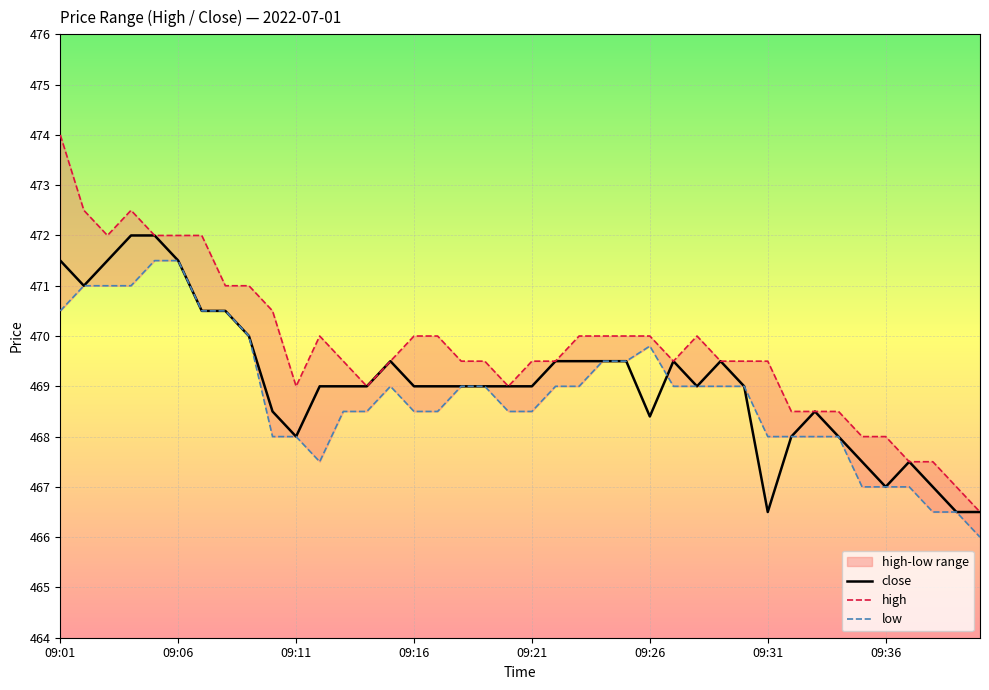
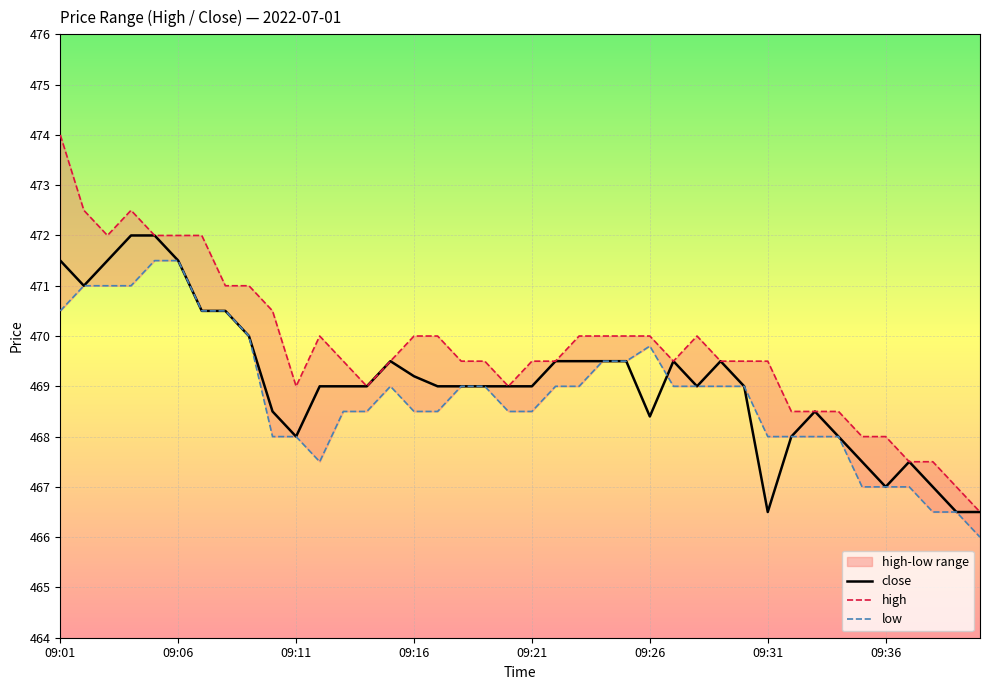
  {
    "close": {
      "09:01": 471.5,
-     "09:16": 469.0,
+     "09:16": 469.2,
      "09:21": 469.0,
      "09:26": 468.4,
      "09:31": 466.5
    },
    "high-low range": {
      "09:01": 474.0,
      "09:06": 472.0,
      "09:11": 469.0,
      "09:16": 470.0,
      "09:21": 469.5,
      "09:26": 470.0,
      "09:31": 469.5,
      "09:36": 468.0
    },
    "low": {
      "09:01": 470.5,
      "09:16": 468.5,
      "09:21": 468.5,
      "09:26": 469.8,
      "09:31": 468.0
    }
  }
